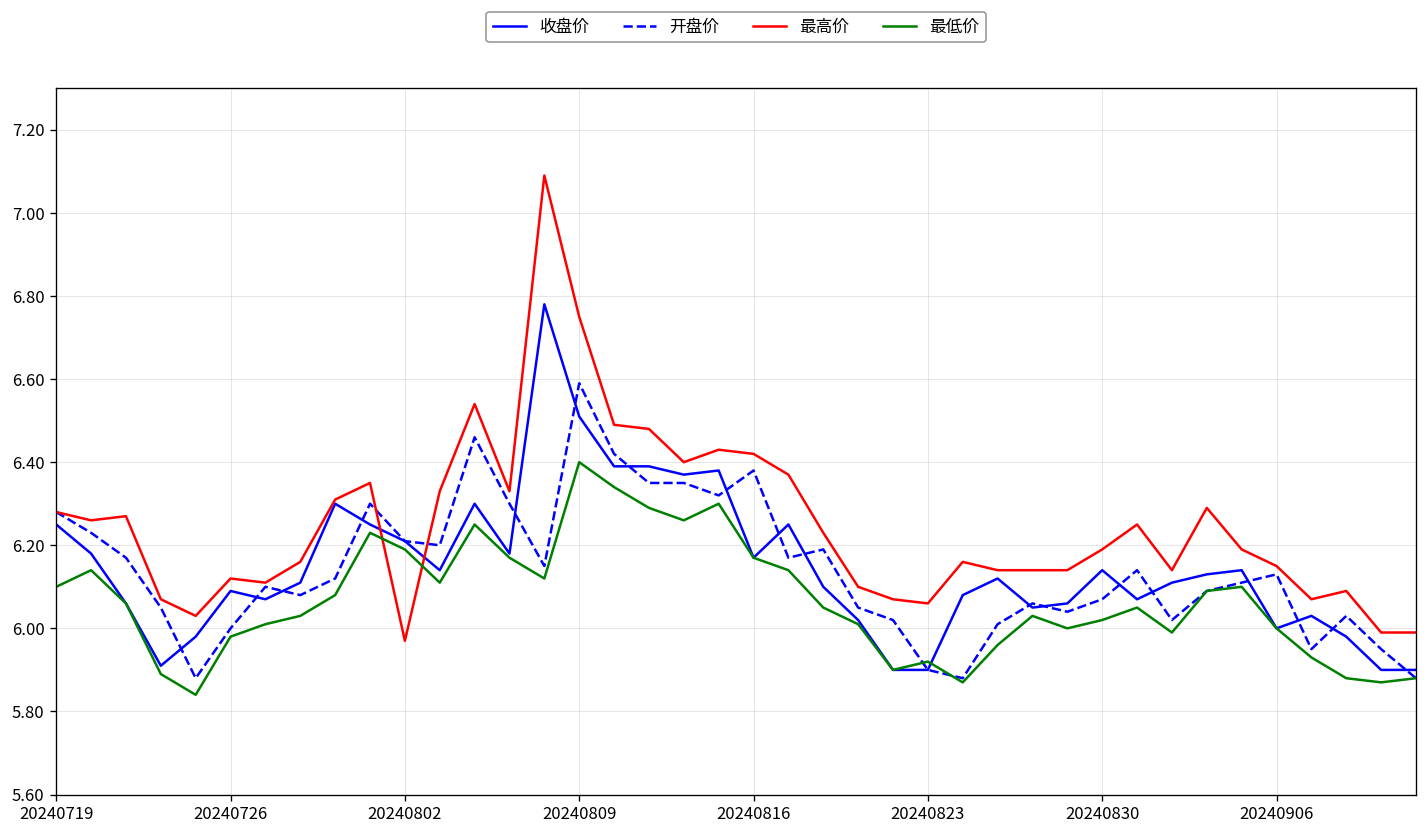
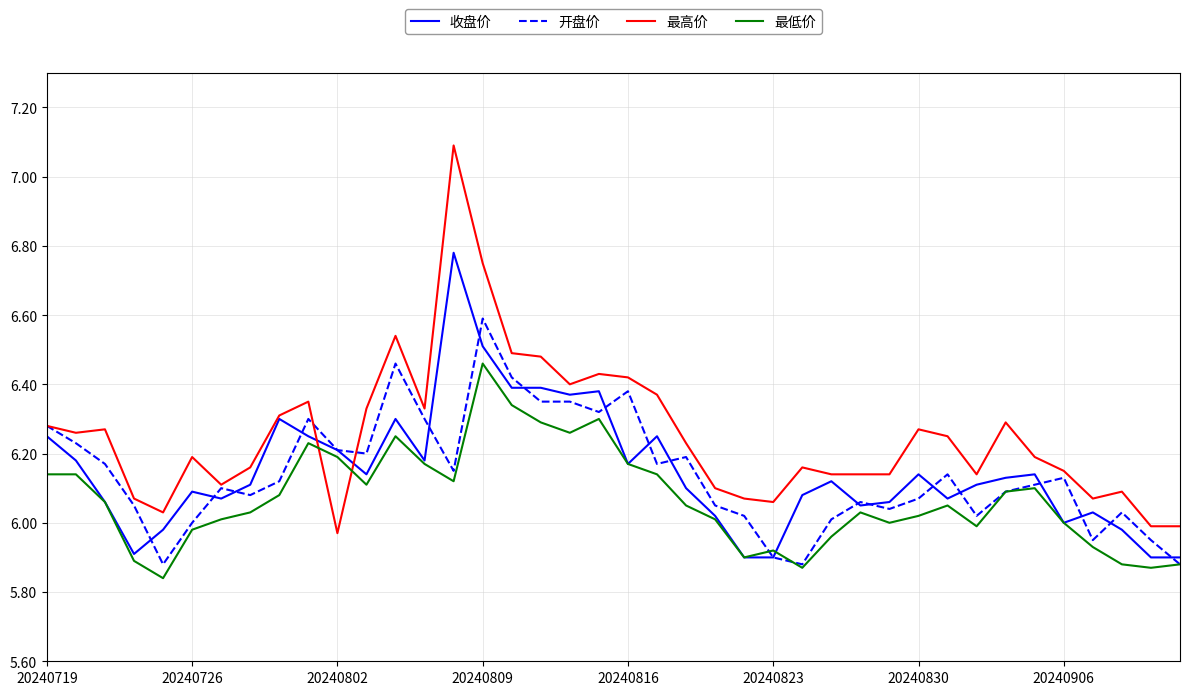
  {
    "最高价": {
-     "20240726": 6.12,
+     "20240726": 6.19,
      "20240802": 5.97,
      "20240809": 6.75,
      "20240816": 6.42,
      "20240823": 6.06,
-     "20240830": 6.19,
+     "20240830": 6.27,
      "20240906": 6.15
    },
    "最低价": {
-     "20240719": 6.10,
+     "20240719": 6.14,
      "20240726": 5.98,
      "20240802": 6.19,
-     "20240809": 6.40,
+     "20240809": 6.46,
      "20240823": 5.92,
      "20240830": 6.02
    }
  }
